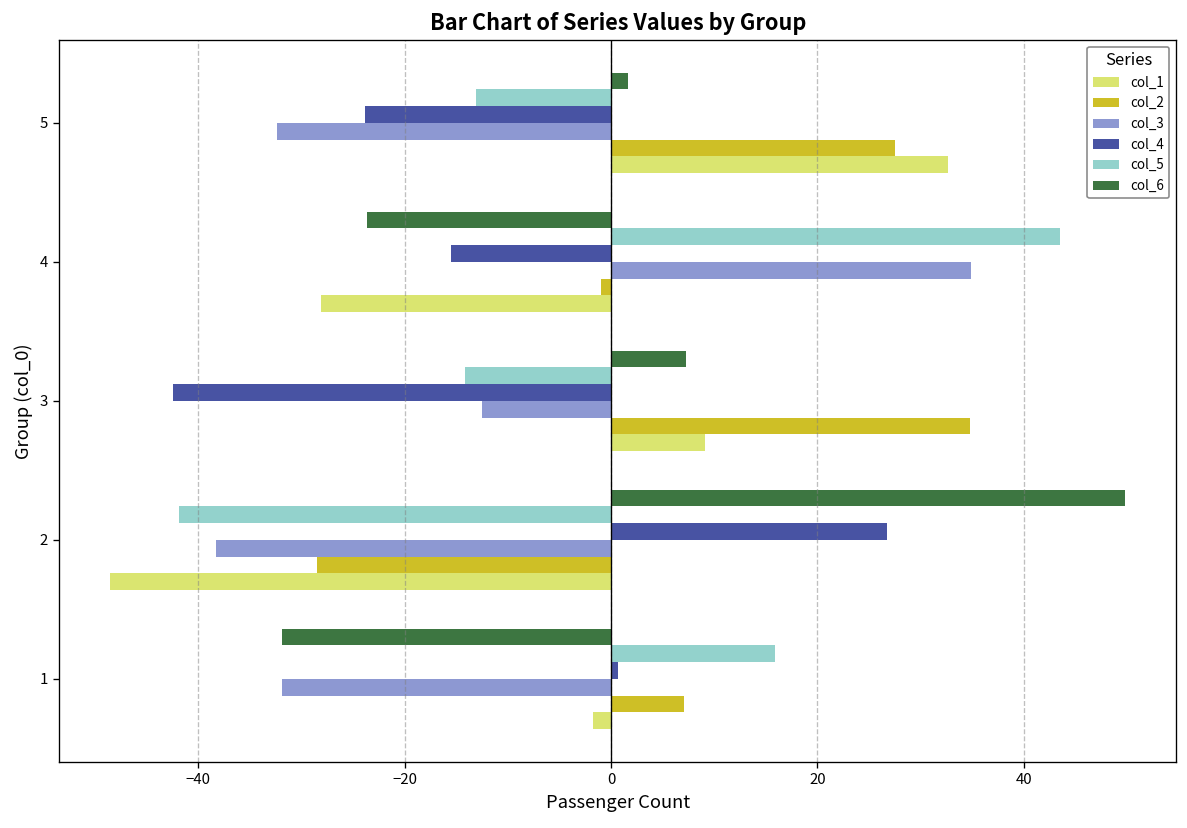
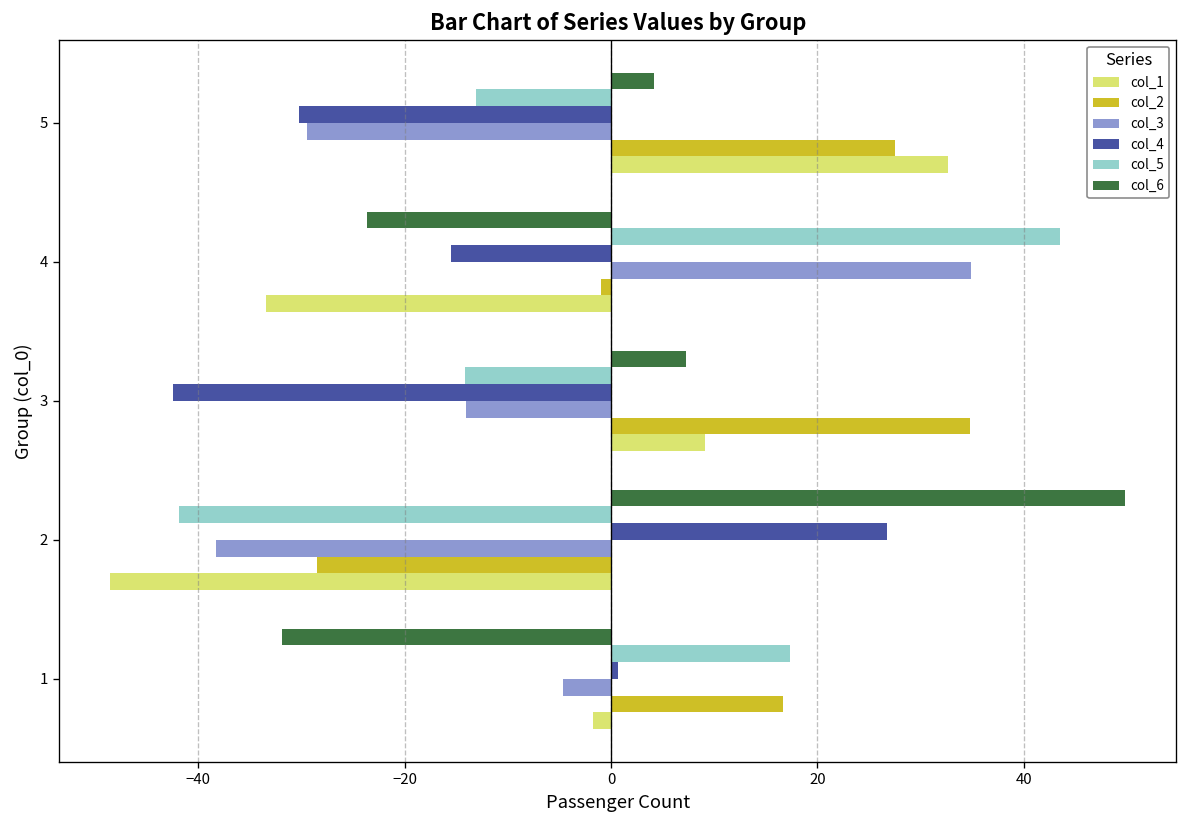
  {
    "col_1": {
      "5": 33,
-     "4": -28,
+     "4": -33,
      "3": 9,
      "2": -49,
      "1": -2
    },
    "col_2": {
      "5": 28,
      "4": -1,
      "3": 35,
      "2": -28,
-     "1": 7
+     "1": 17
    },
    "col_3": {
-     "5": -32,
+     "5": -30,
      "4": 35,
-     "3": -13,
+     "3": -14,
      "2": -38,
-     "1": -32
+     "1": -5
    },
    "col_4": {
-     "5": -24,
+     "5": -30,
      "4": -16,
      "3": -42,
      "2": 27,
      "1": 1
    },
    "col_5": {
      "5": -13,
      "4": 44,
      "3": -14,
      "2": -42,
-     "1": 16
+     "1": 17
    },
    "col_6": {
-     "5": 2,
+     "5": 4,
      "4": -24,
      "3": 7,
      "2": 50,
      "1": -32
    }
  }
